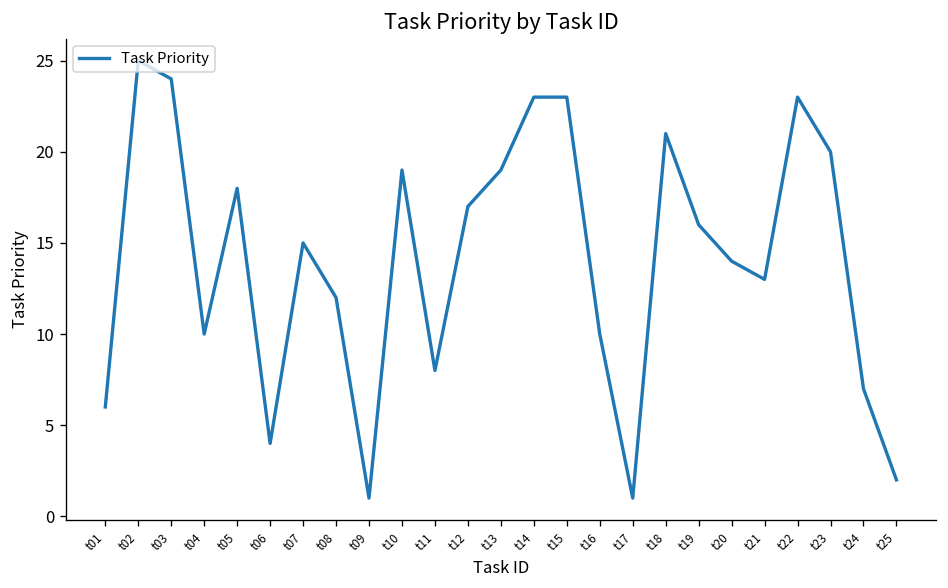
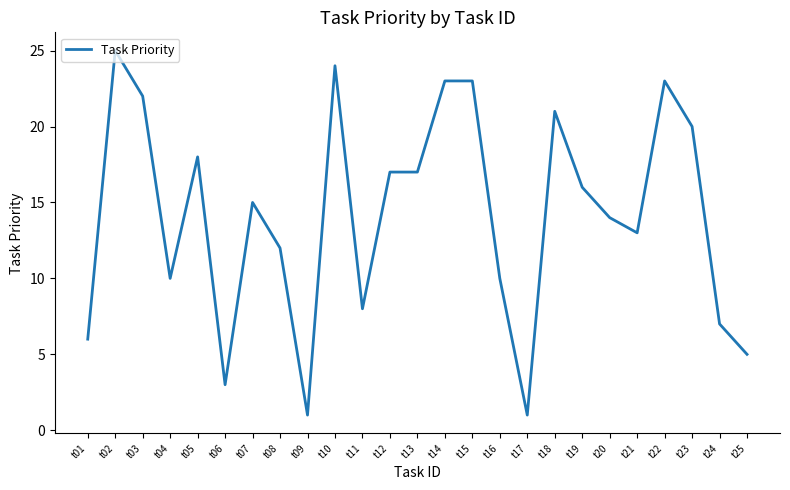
  {
    "t01": 6,
-   "t03": 24,
+   "t03": 22,
    "t04": 10,
    "t05": 18,
-   "t06": 4,
+   "t06": 3,
    "t07": 15,
    "t08": 12,
    "t09": 1,
-   "t10": 19,
+   "t10": 24,
    "t11": 8,
    "t12": 17,
-   "t13": 19,
+   "t13": 17,
    "t14": 23,
    "t15": 23,
    "t16": 10,
    "t17": 1,
    "t18": 21,
    "t19": 16,
    "t20": 14,
    "t21": 13,
    "t22": 23,
    "t23": 20,
    "t24": 7,
-   "t25": 2
+   "t25": 5
  }
